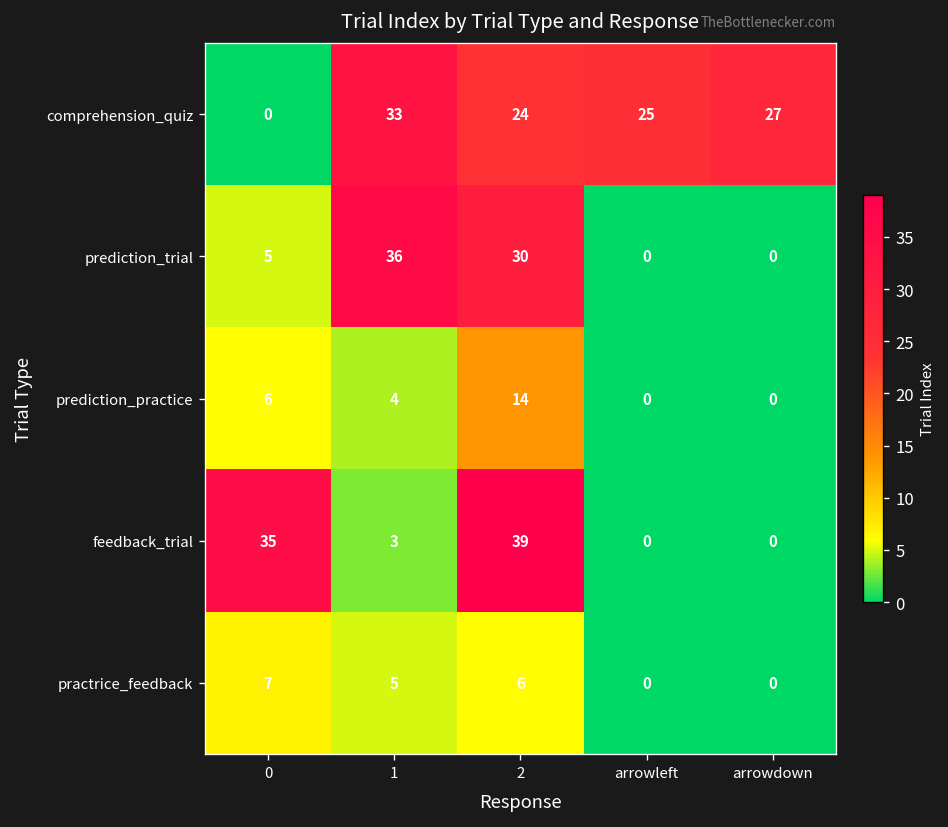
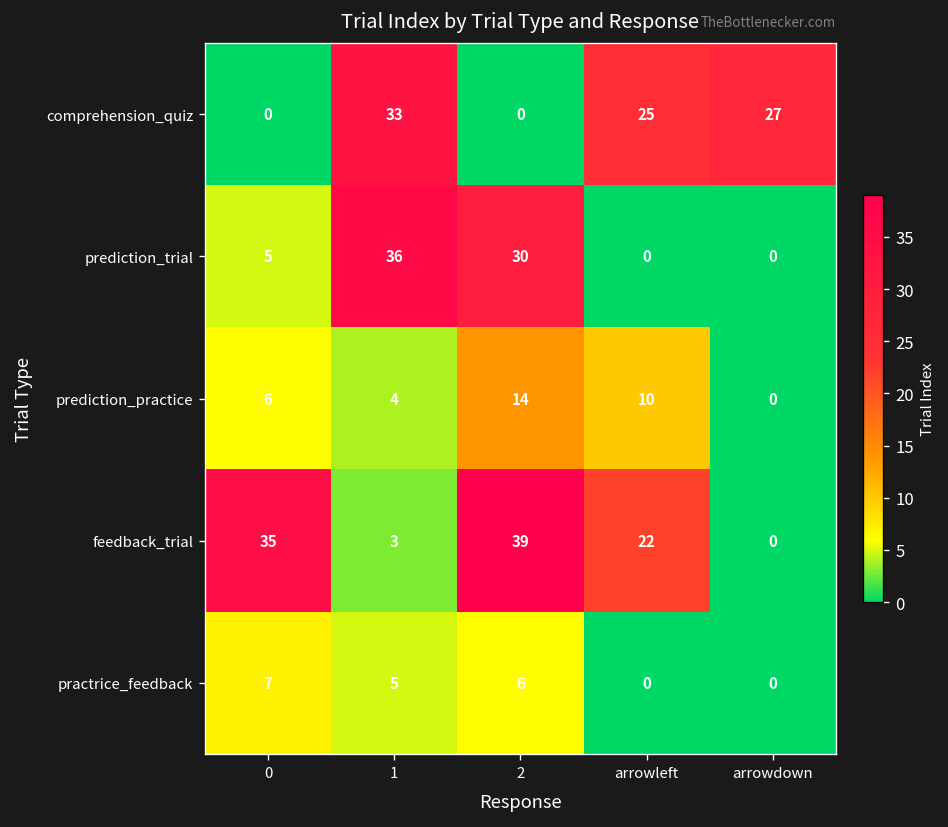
  {
    "comprehension_quiz": {
      "0": 0,
      "1": 33,
-     "2": 24,
+     "2": 0,
      "arrowleft": 25,
      "arrowdown": 27
    },
    "prediction_trial": {
      "0": 5,
      "1": 36,
      "2": 30,
      "arrowleft": 0,
      "arrowdown": 0
    },
    "prediction_practice": {
      "0": 6,
      "1": 4,
      "2": 14,
-     "arrowleft": 0,
+     "arrowleft": 10,
      "arrowdown": 0
    },
    "feedback_trial": {
      "0": 35,
      "1": 3,
      "2": 39,
-     "arrowleft": 0,
+     "arrowleft": 22,
      "arrowdown": 0
    },
    "practrice_feedback": {
      "0": 7,
      "1": 5,
      "2": 6,
      "arrowleft": 0,
      "arrowdown": 0
    }
  }
